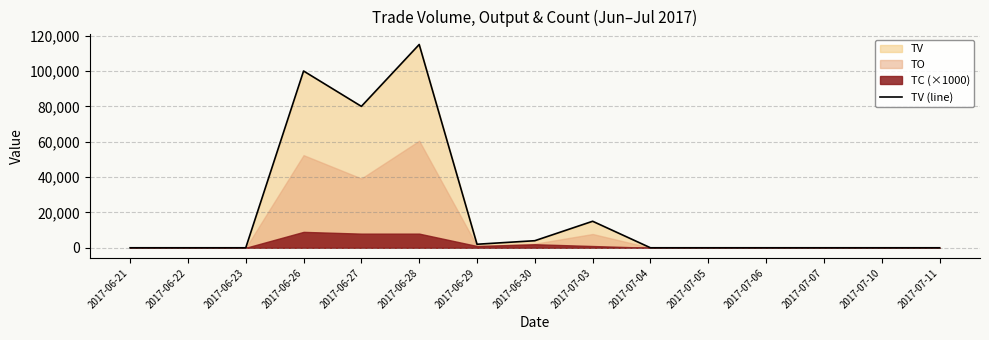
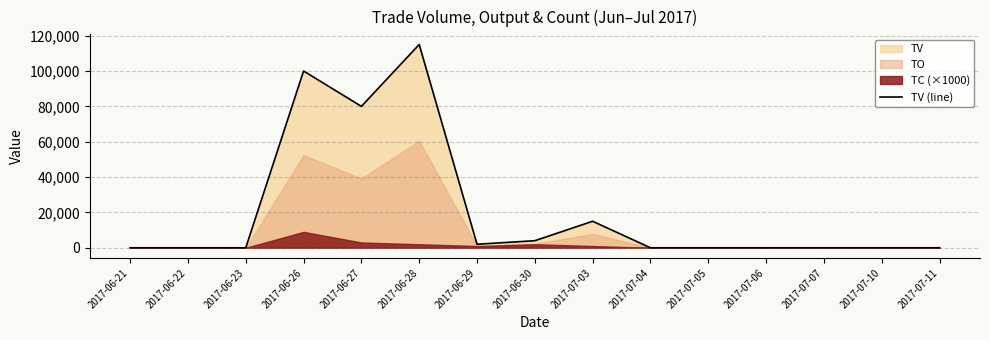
  {
    "TC (×1000)": {
      "2017-06-26": "9,000",
-     "2017-06-27": "8,000",
-     "2017-06-28": "8,000"
+     "2017-06-27": "3,000",
+     "2017-06-28": "2,000"
    }
  }
